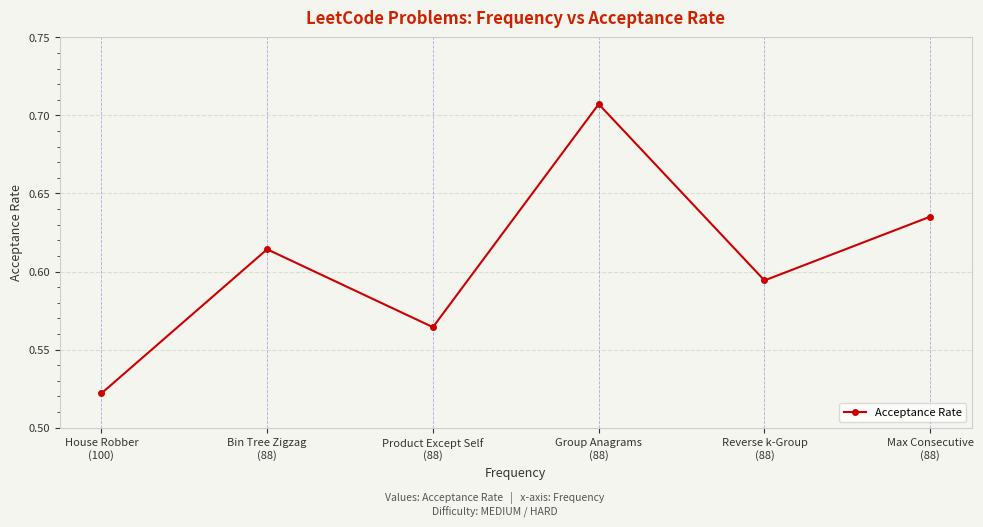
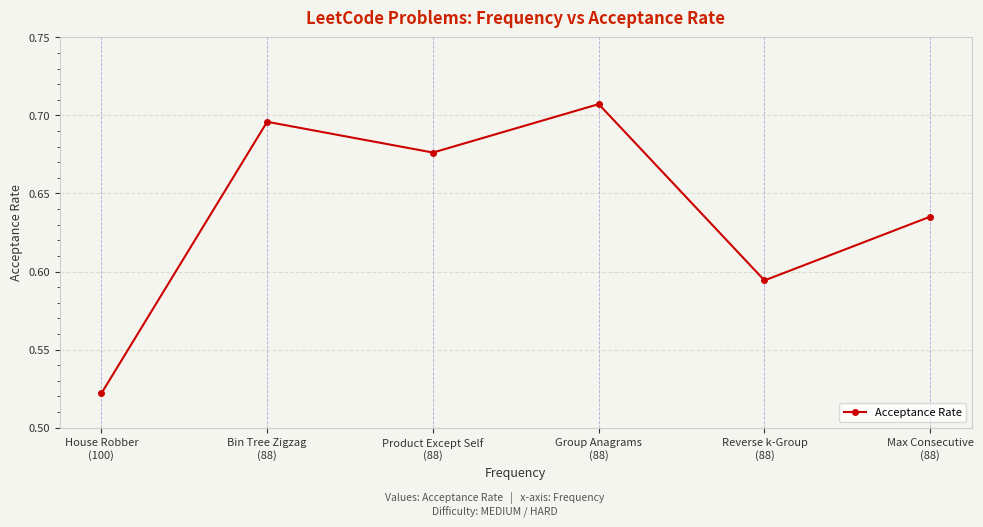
  {
    "House Robber (100)": 0.522,
-   "Bin Tree Zigzag (88)": 0.614,
-   "Product Except Self (88)": 0.564,
+   "Bin Tree Zigzag (88)": 0.696,
+   "Product Except Self (88)": 0.676,
    "Group Anagrams (88)": 0.707,
    "Reverse k-Group (88)": 0.594,
    "Max Consecutive (88)": 0.635
  }
